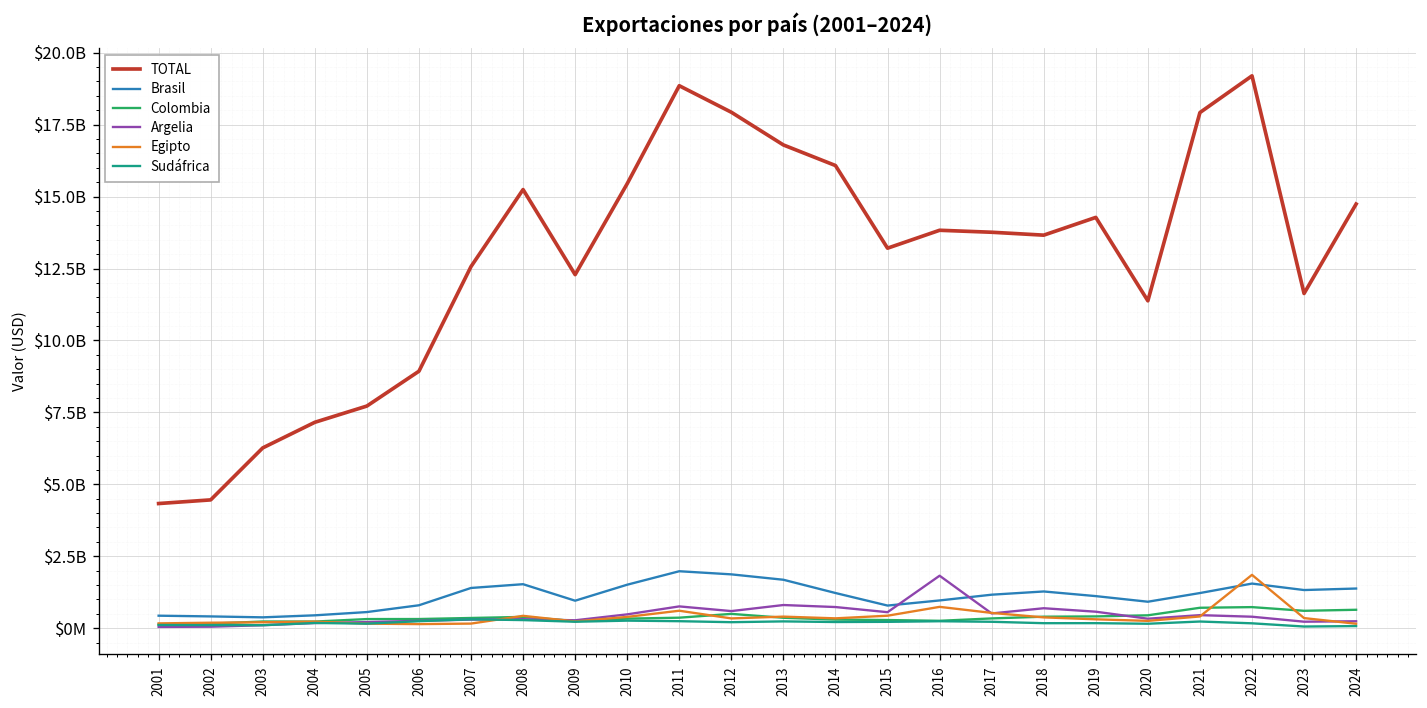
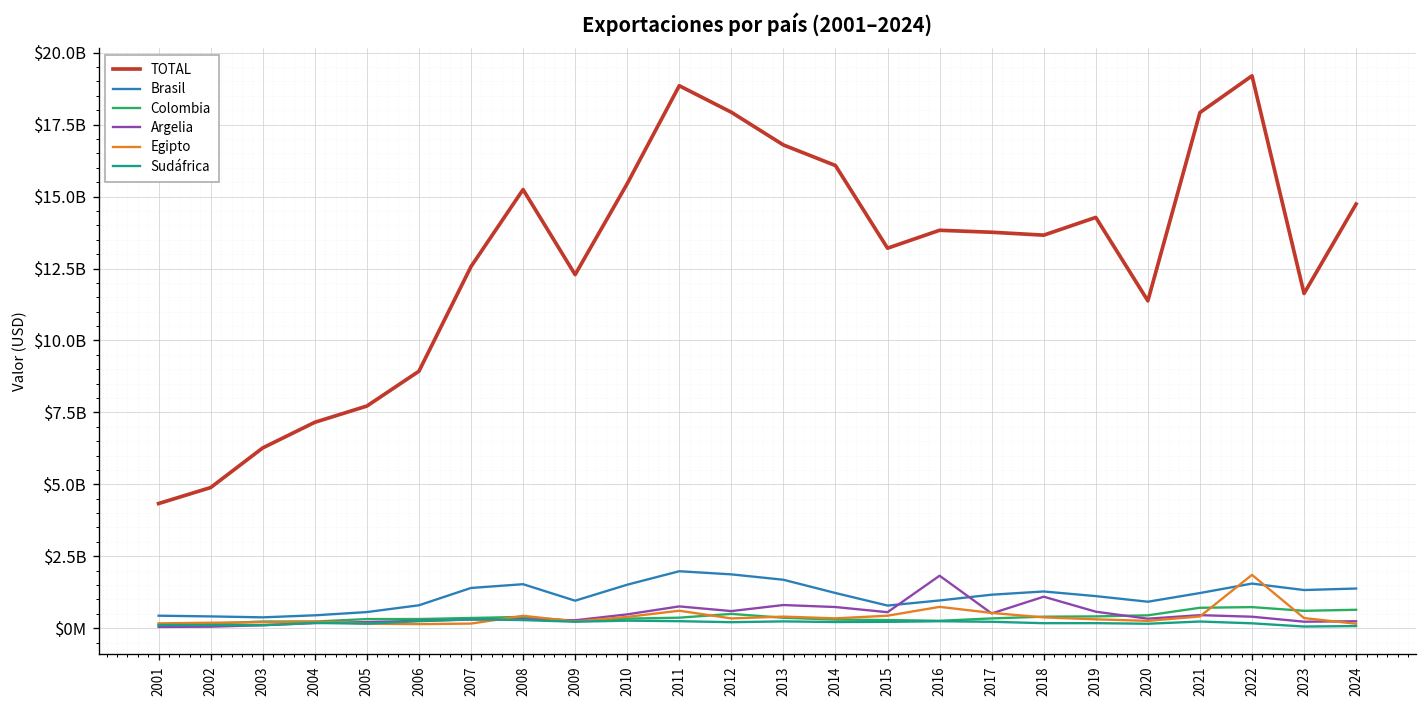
  {
    "TOTAL": {
      "2001": "$4300000000",
-     "2002": "$4500000000",
+     "2002": "$4900000000",
      "2003": "$6300000000",
      "2004": "$7200000000",
      "2005": "$7700000000",
      "2006": "$8900000000",
      "2007": "$12600000000",
      "2008": "$15200000000",
      "2009": "$12300000000",
      "2010": "$15400000000",
      "2011": "$18900000000",
      "2012": "$17900000000",
      "2013": "$16800000000",
      "2014": "$16100000000",
      "2015": "$13200000000",
      "2016": "$13800000000",
      "2017": "$13800000000",
      "2018": "$13700000000",
      "2019": "$14300000000",
      "2020": "$11400000000",
      "2021": "$17900000000",
      "2022": "$19200000000",
      "2023": "$11600000000",
      "2024": "$14700000000"
    },
    "Brasil": {
      "2001": "$400000000",
      "2002": "$400000000",
      "2003": "$400000000",
      "2004": "$400000000",
      "2005": "$600000000",
      "2006": "$800000000",
      "2007": "$1400000000",
      "2008": "$1500000000",
      "2009": "$1000000000",
      "2010": "$1500000000",
      "2011": "$2000000000",
      "2012": "$1900000000",
      "2013": "$1700000000",
      "2014": "$1200000000",
      "2015": "$800000000",
      "2016": "$1000000000",
      "2017": "$1200000000",
      "2018": "$1300000000",
      "2019": "$1100000000",
      "2020": "$900000000",
      "2021": "$1200000000",
      "2022": "$1600000000",
      "2023": "$1300000000",
      "2024": "$1400000000"
    },
    "Argelia": {
      "2011": "$800000000",
      "2013": "$800000000",
      "2014": "$700000000",
      "2015": "$600000000",
      "2016": "$1800000000",
-     "2018": "$700000000",
+     "2018": "$1100000000",
      "2019": "$600000000",
      "2022": "$400000000",
      "2023": "$200000000"
    },
    "Egipto": {
      "2007": "$200000000",
      "2011": "$600000000",
      "2012": "$300000000",
      "2015": "$400000000",
      "2016": "$700000000",
      "2022": "$1900000000",
      "2023": "$400000000"
    }
  }
